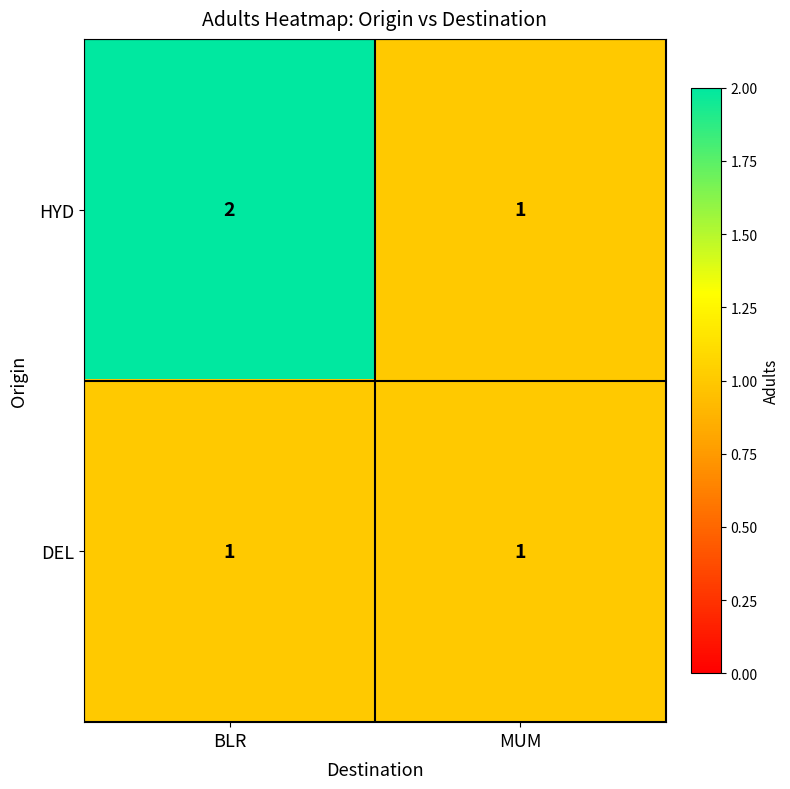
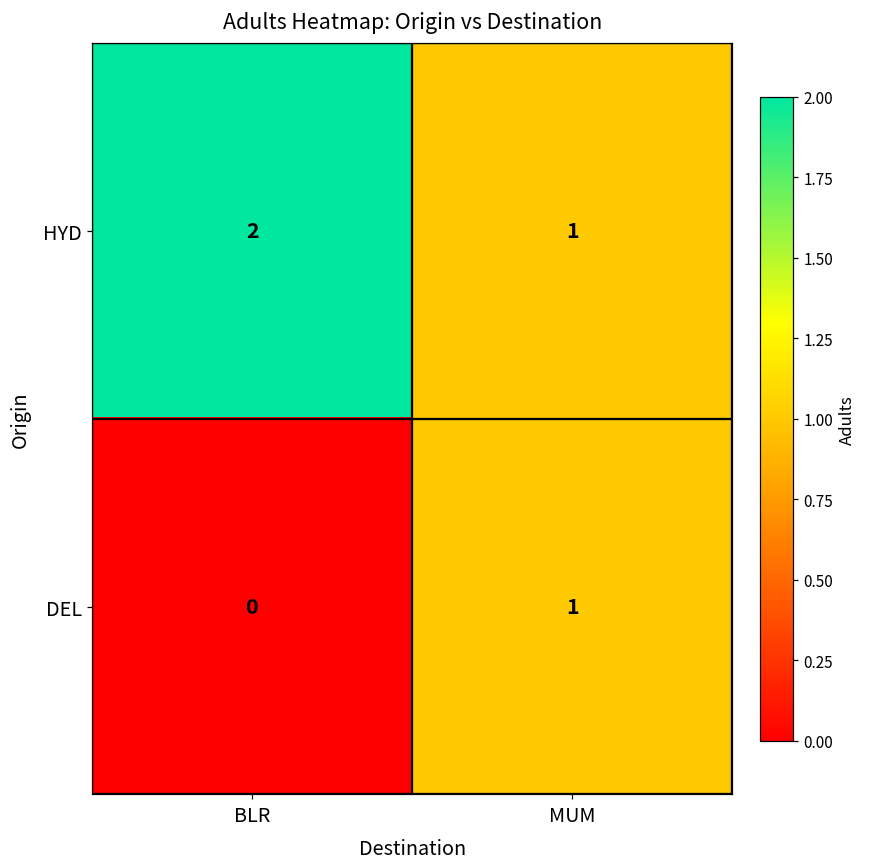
  {
    "HYD": {
      "BLR": 2,
      "MUM": 1
    },
    "DEL": {
-     "BLR": 1,
+     "BLR": 0,
      "MUM": 1
    }
  }
